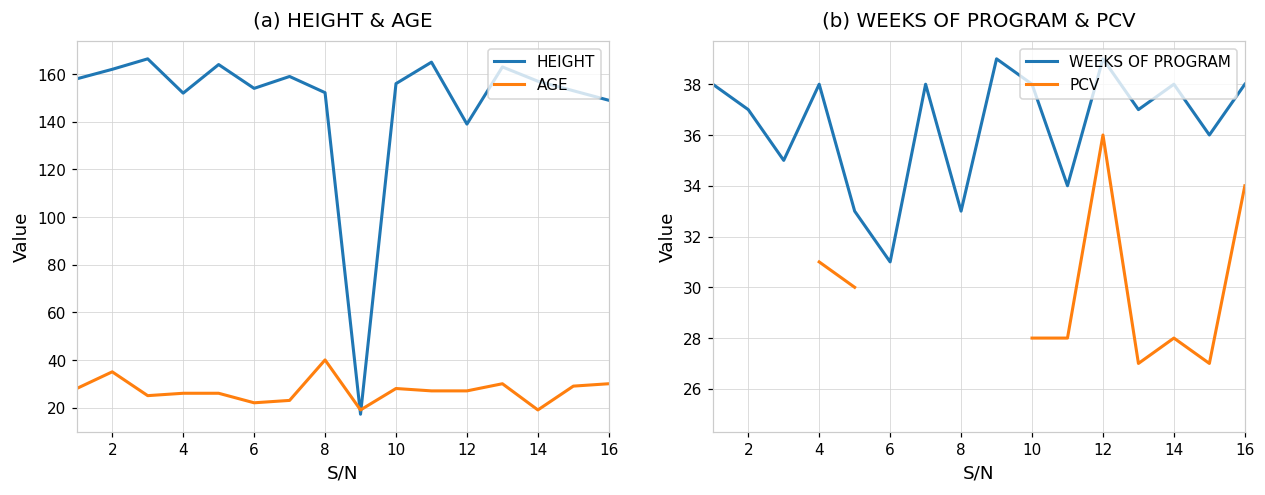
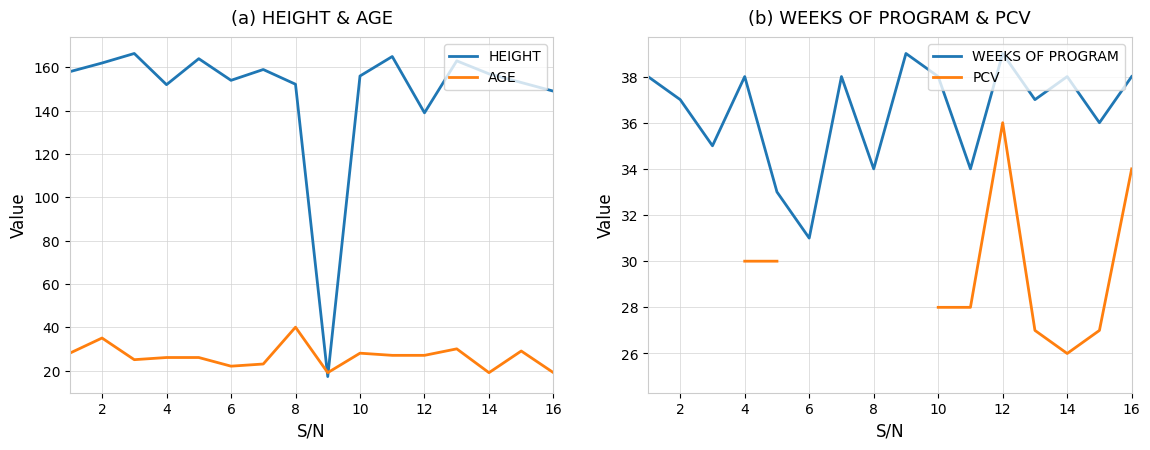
  {
    "(a) HEIGHT & AGE": {
      "HEIGHT": {
        "2": 162,
        "4": 152,
        "6": 154,
        "8": 152,
        "10": 156,
        "12": 139,
        "16": 149
      },
      "AGE": {
        "2": 35,
        "4": 26,
        "6": 22,
        "8": 40,
        "10": 28,
        "12": 27,
        "14": 19,
-       "16": 30
+       "16": 19
      }
    },
    "(b) WEEKS OF PROGRAM & PCV": {
      "WEEKS OF PROGRAM": {
        "2": 37,
        "4": 38,
        "6": 31,
-       "8": 33,
+       "8": 34,
        "16": 38
      },
      "PCV": {
-       "4": 31,
+       "4": 30,
        "8": 25,
        "10": 28,
        "12": 36,
-       "14": 28,
+       "14": 26,
        "16": 34
      }
    }
  }
